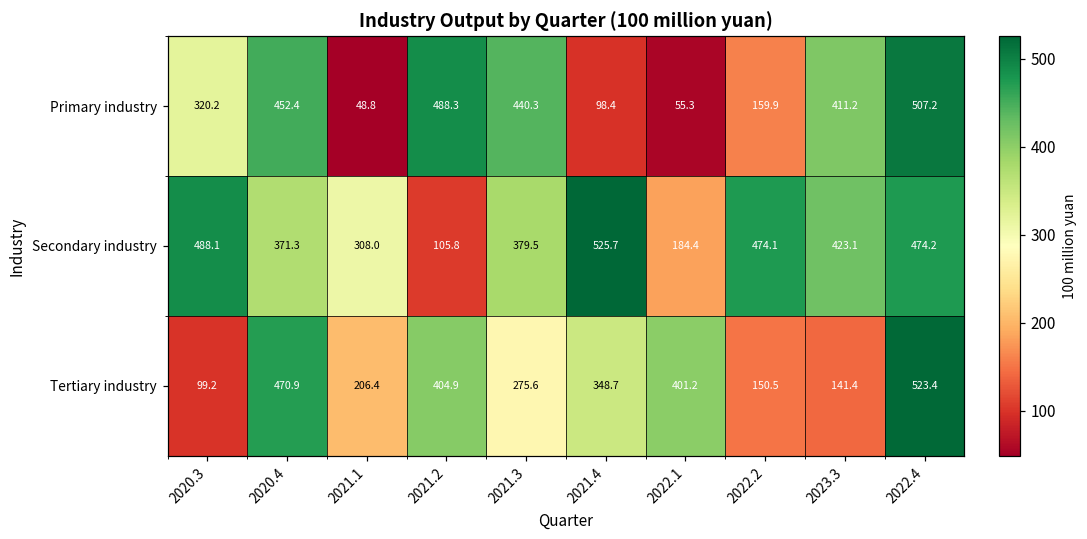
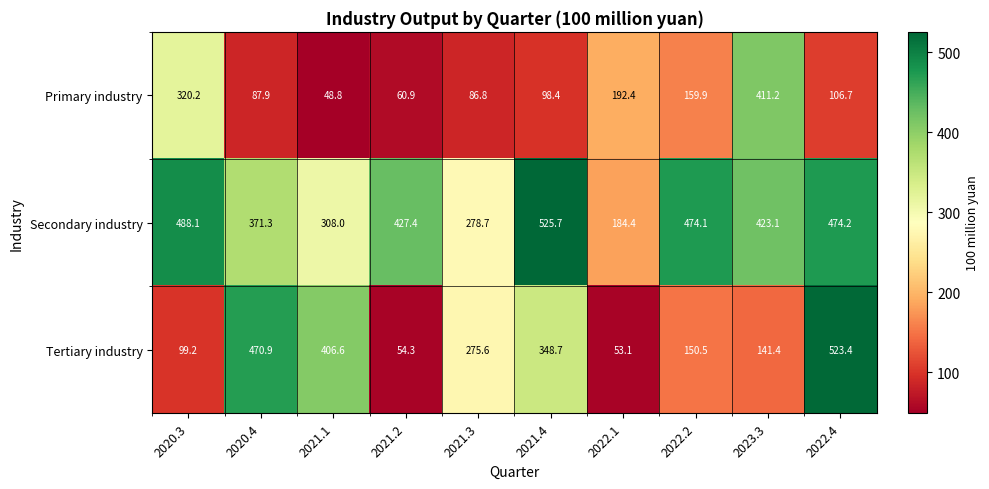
  {
    "Primary industry": {
      "2020.3": 320.2,
-     "2020.4": 452.4,
+     "2020.4": 87.9,
      "2021.1": 48.8,
-     "2021.2": 488.3,
-     "2021.3": 440.3,
+     "2021.2": 60.9,
+     "2021.3": 86.8,
      "2021.4": 98.4,
-     "2022.1": 55.3,
+     "2022.1": 192.4,
      "2022.2": 159.9,
      "2023.3": 411.2,
-     "2022.4": 507.2
+     "2022.4": 106.7
    },
    "Secondary industry": {
      "2020.3": 488.1,
      "2020.4": 371.3,
      "2021.1": 308.0,
-     "2021.2": 105.8,
-     "2021.3": 379.5,
+     "2021.2": 427.4,
+     "2021.3": 278.7,
      "2021.4": 525.7,
      "2022.1": 184.4,
      "2022.2": 474.1,
      "2023.3": 423.1,
      "2022.4": 474.2
    },
    "Tertiary industry": {
      "2020.3": 99.2,
      "2020.4": 470.9,
-     "2021.1": 206.4,
-     "2021.2": 404.9,
+     "2021.1": 406.6,
+     "2021.2": 54.3,
      "2021.3": 275.6,
      "2021.4": 348.7,
-     "2022.1": 401.2,
+     "2022.1": 53.1,
      "2022.2": 150.5,
      "2023.3": 141.4,
      "2022.4": 523.4
    }
  }
